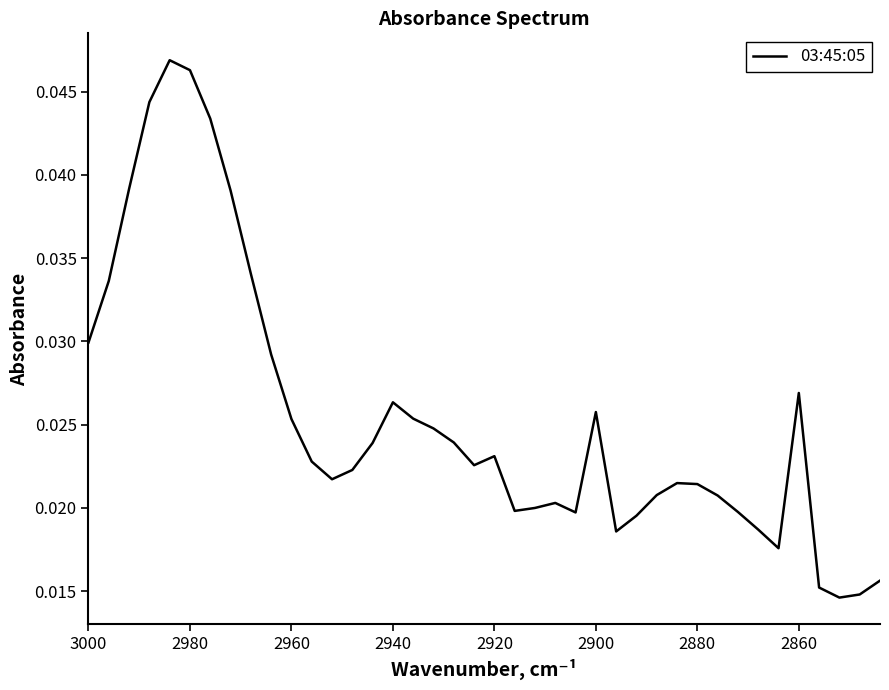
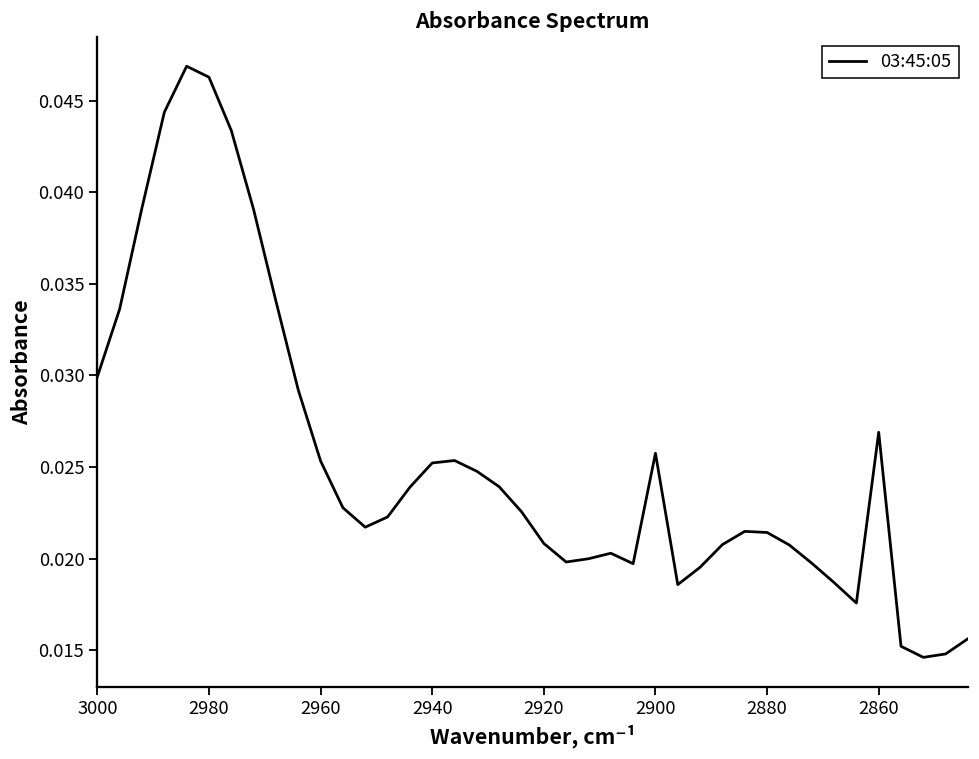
  {
    "3000": 0.0299,
    "2980": 0.0463,
    "2960": 0.0253,
-   "2940": 0.0263,
-   "2920": 0.0231,
+   "2940": 0.0252,
+   "2920": 0.0208,
    "2900": 0.0258,
    "2880": 0.0214,
    "2860": 0.0269
  }
